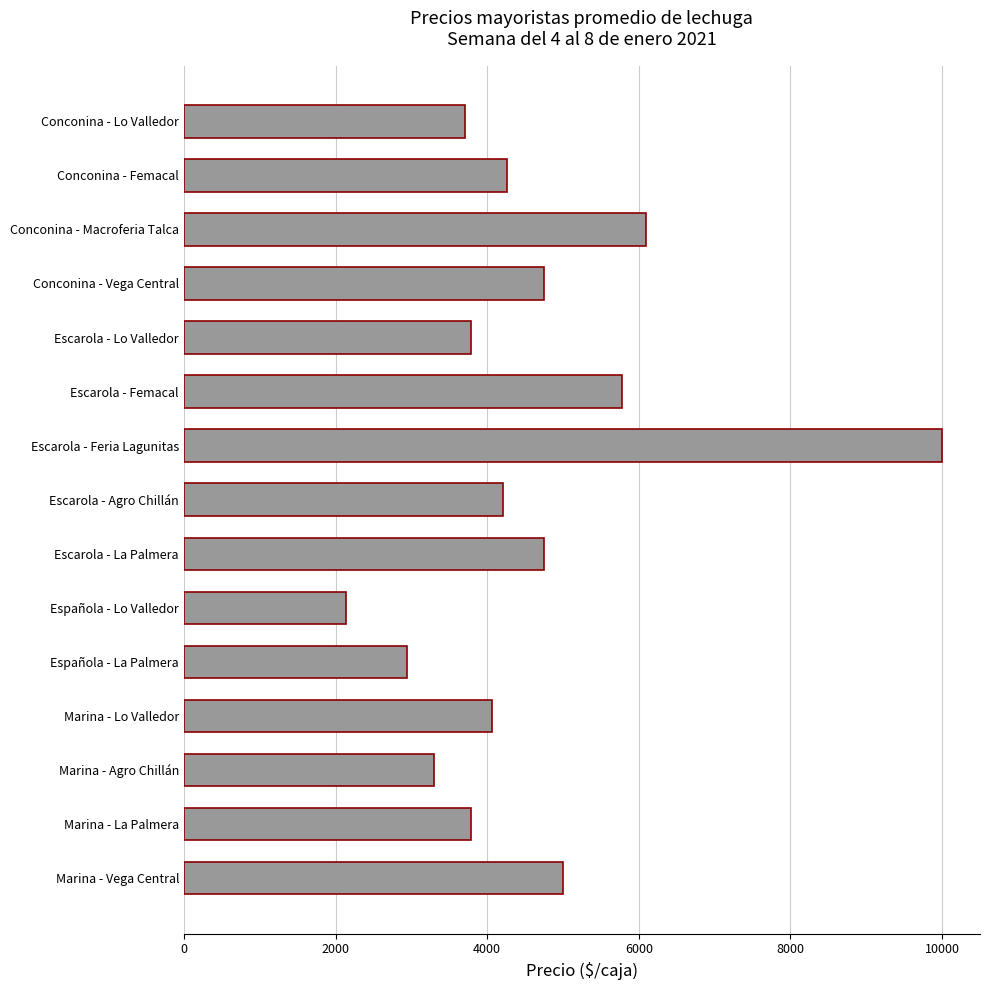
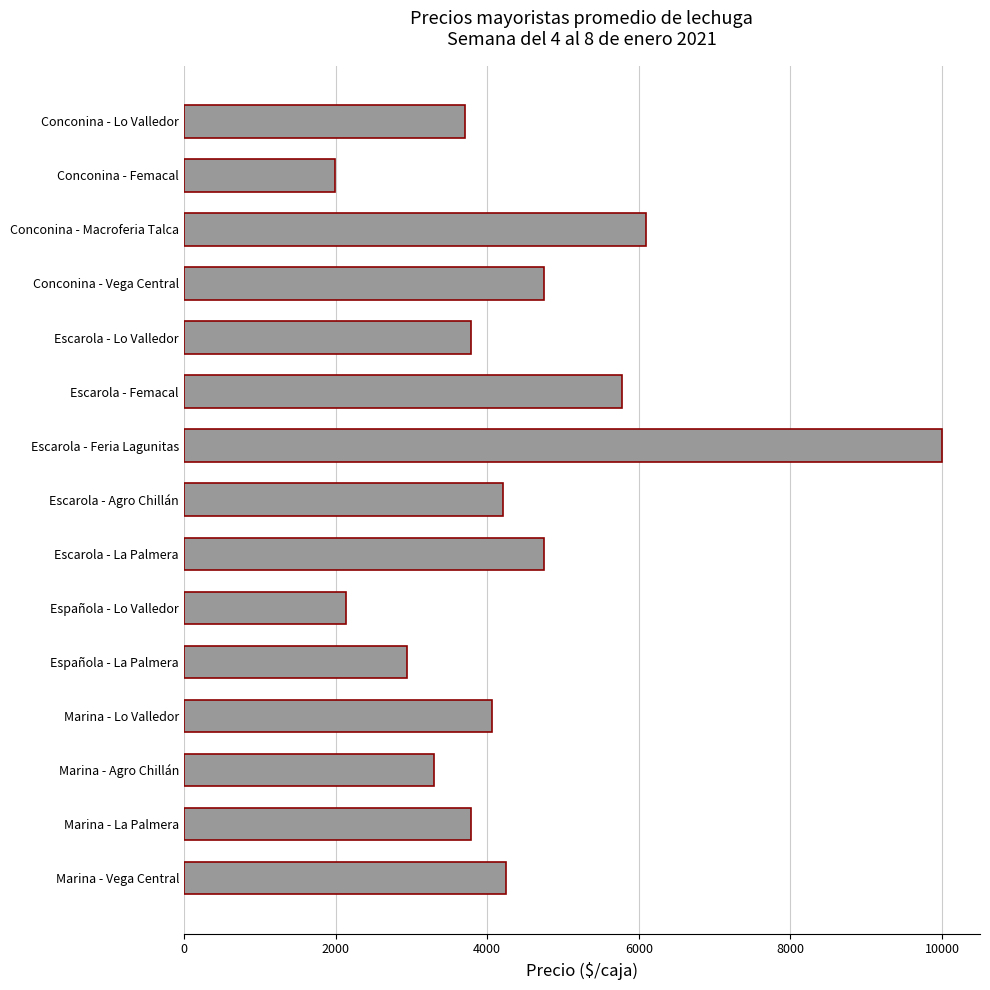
  {
    "Conconina - Lo Valledor": 3700,
-   "Conconina - Femacal": 4300,
+   "Conconina - Femacal": 2000,
    "Conconina - Macroferia Talca": 6100,
    "Conconina - Vega Central": 4800,
    "Escarola - Lo Valledor": 3800,
    "Escarola - Femacal": 5800,
    "Escarola - Feria Lagunitas": 10000,
    "Escarola - Agro Chillán": 4200,
    "Escarola - La Palmera": 4800,
    "Española - Lo Valledor": 2100,
    "Española - La Palmera": 2900,
    "Marina - Lo Valledor": 4100,
    "Marina - Agro Chillán": 3300,
    "Marina - La Palmera": 3800,
-   "Marina - Vega Central": 5000
+   "Marina - Vega Central": 4300
  }
